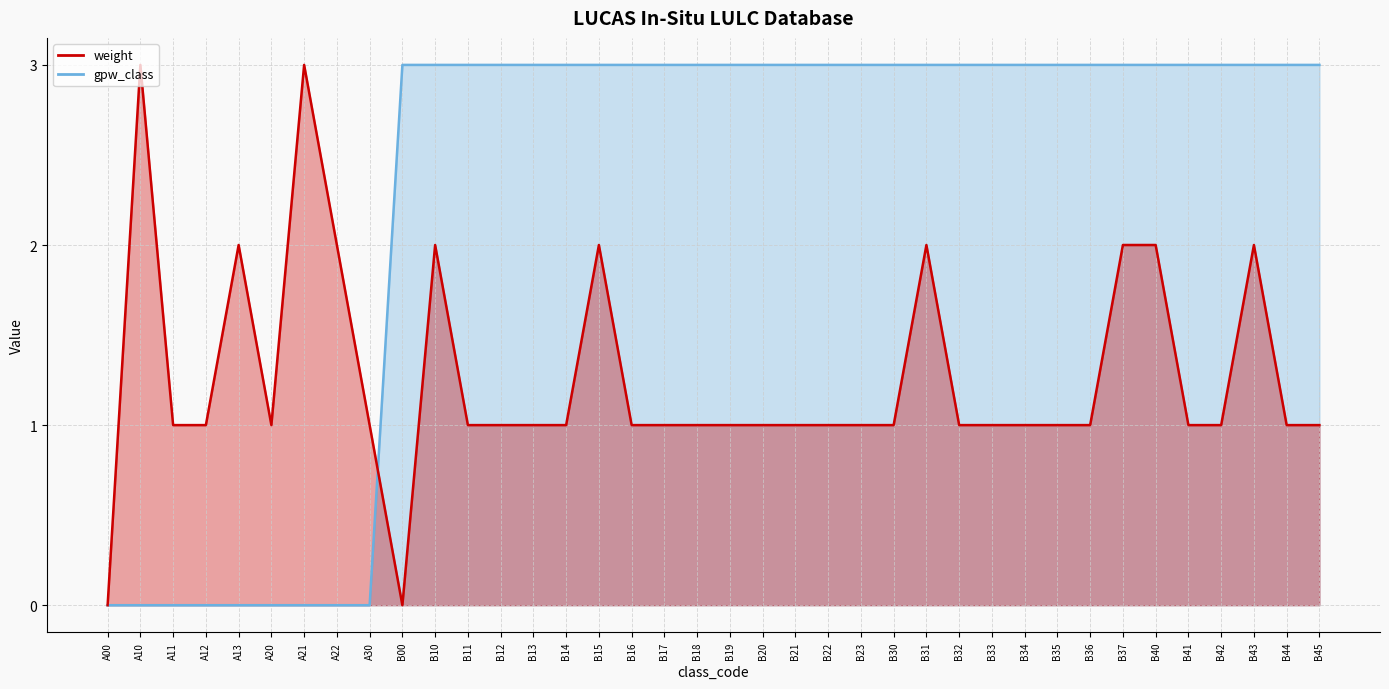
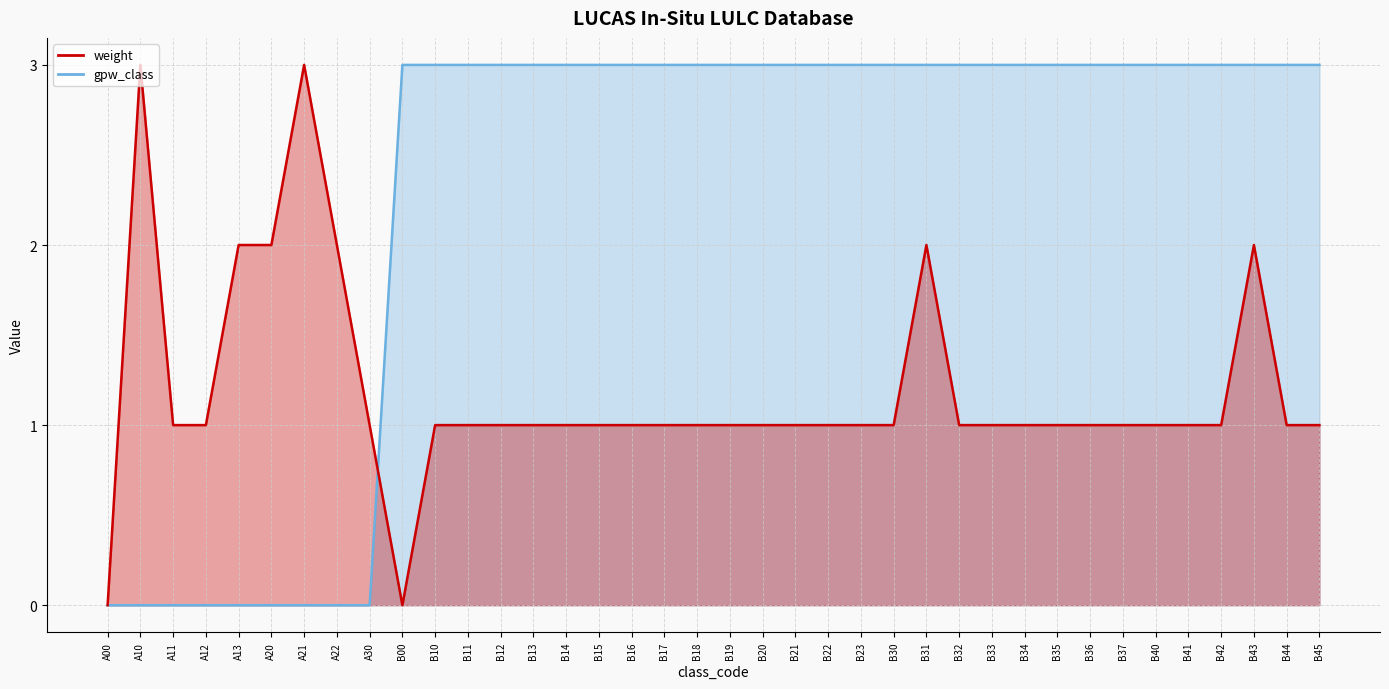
  {
    "gpw_class": {
      "A10": 0,
      "A11": 0,
      "A12": 0,
      "A13": 0,
      "A20": 0,
      "A21": 0,
      "A22": 0,
      "A30": 0,
      "B00": 3,
      "B10": 3,
      "B11": 3,
      "B12": 3,
      "B13": 3,
      "B14": 3,
      "B15": 3,
      "B16": 3,
      "B17": 3,
      "B18": 3,
      "B19": 3,
      "B20": 3,
      "B21": 3,
      "B22": 3,
      "B23": 3,
      "B30": 3,
      "B31": 3,
      "B32": 3,
      "B33": 3,
      "B34": 3,
      "B35": 3,
      "B36": 3,
      "B37": 3,
      "B40": 3,
      "B41": 3,
      "B42": 3,
      "B43": 3,
      "B44": 3,
      "B45": 3
    },
    "weight": {
      "A11": 1,
      "A12": 1,
      "A13": 2,
-     "A20": 1,
+     "A20": 2,
      "A21": 3,
      "A22": 2,
      "A30": 1,
      "B00": 0,
-     "B10": 2,
+     "B10": 1,
      "B11": 1,
      "B12": 1,
      "B13": 1,
      "B14": 1,
-     "B15": 2,
+     "B15": 1,
      "B16": 1,
      "B17": 1,
      "B18": 1,
      "B19": 1,
      "B20": 1,
      "B21": 1,
      "B22": 1,
      "B23": 1,
      "B30": 1,
      "B31": 2,
      "B32": 1,
      "B33": 1,
      "B34": 1,
      "B35": 1,
      "B36": 1,
-     "B37": 2,
-     "B40": 2,
+     "B37": 1,
+     "B40": 1,
      "B41": 1,
      "B42": 1,
      "B43": 2,
      "B44": 1,
      "B45": 1
    }
  }
